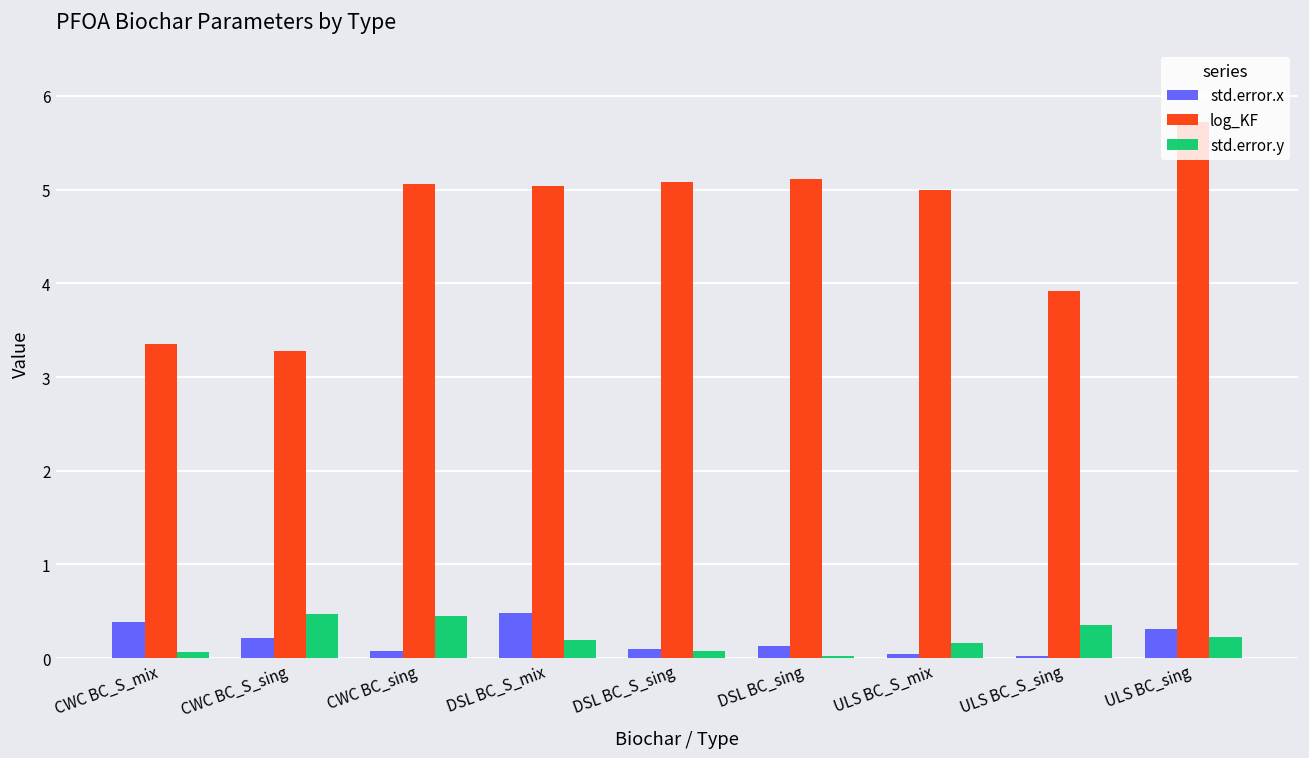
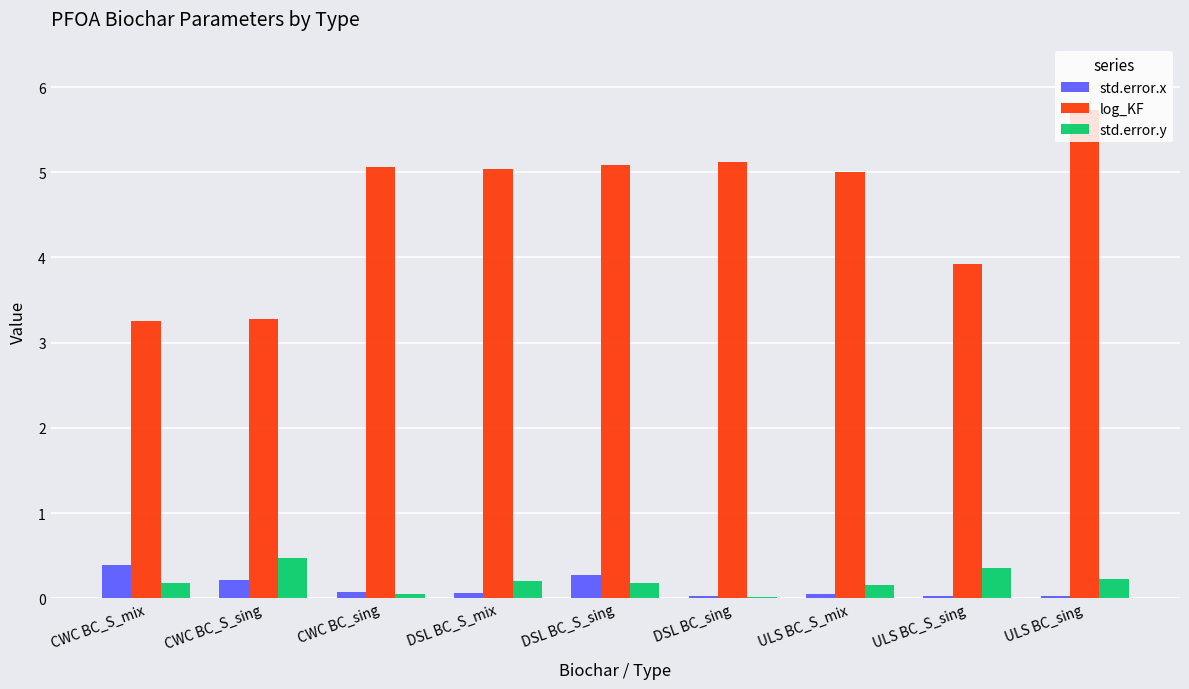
  {
    "std.error.x": {
      "CWC BC_S_mix": 0.4,
      "CWC BC_S_sing": 0.2,
      "CWC BC_sing": 0.1,
-     "DSL BC_S_mix": 0.5,
-     "DSL BC_S_sing": 0.1,
-     "DSL BC_sing": 0.1,
+     "DSL BC_S_mix": 0.1,
+     "DSL BC_S_sing": 0.3,
+     "DSL BC_sing": 0.0,
      "ULS BC_S_mix": 0.0,
-     "ULS BC_sing": 0.3
+     "ULS BC_sing": 0.0
    },
    "log_KF": {
-     "CWC BC_S_mix": 3.4,
+     "CWC BC_S_mix": 3.3,
      "CWC BC_S_sing": 3.3,
      "CWC BC_sing": 5.1,
      "DSL BC_S_mix": 5.0,
      "DSL BC_S_sing": 5.1,
      "DSL BC_sing": 5.1,
      "ULS BC_S_mix": 5.0,
      "ULS BC_S_sing": 3.9
    },
    "std.error.y": {
-     "CWC BC_S_mix": 0.1,
+     "CWC BC_S_mix": 0.2,
      "CWC BC_S_sing": 0.5,
-     "CWC BC_sing": 0.5,
+     "CWC BC_sing": 0.0,
      "DSL BC_S_mix": 0.2,
-     "DSL BC_S_sing": 0.1,
+     "DSL BC_S_sing": 0.2,
      "ULS BC_S_mix": 0.2,
      "ULS BC_S_sing": 0.4,
      "ULS BC_sing": 0.2
    }
  }
